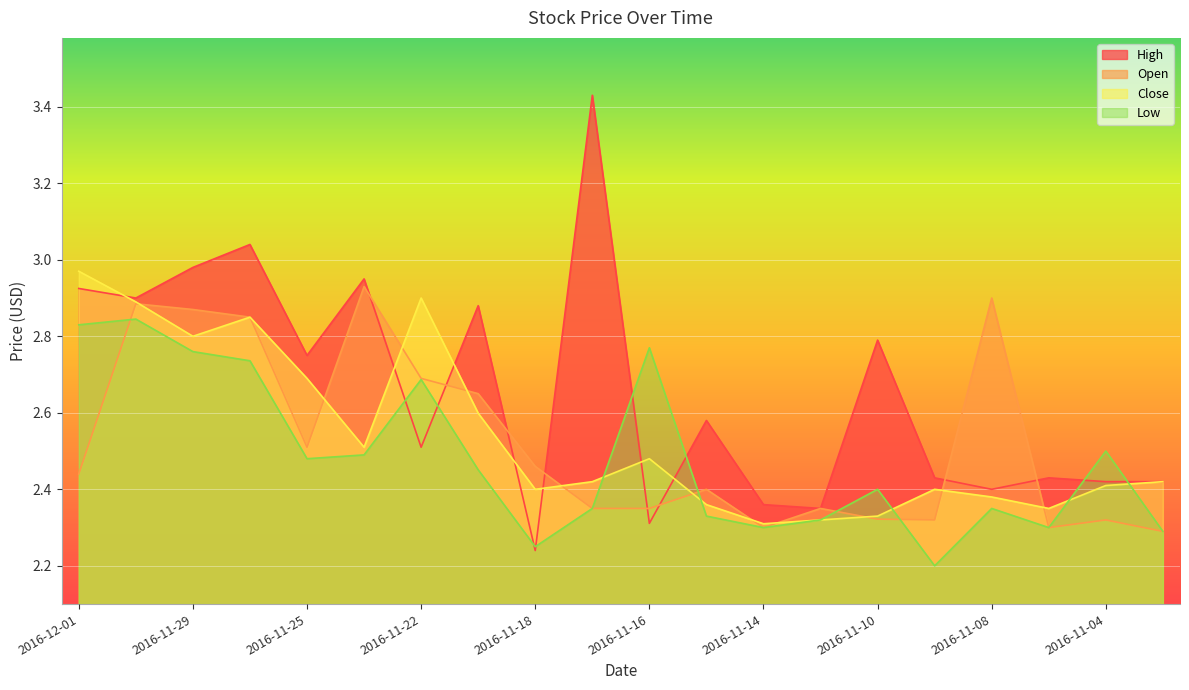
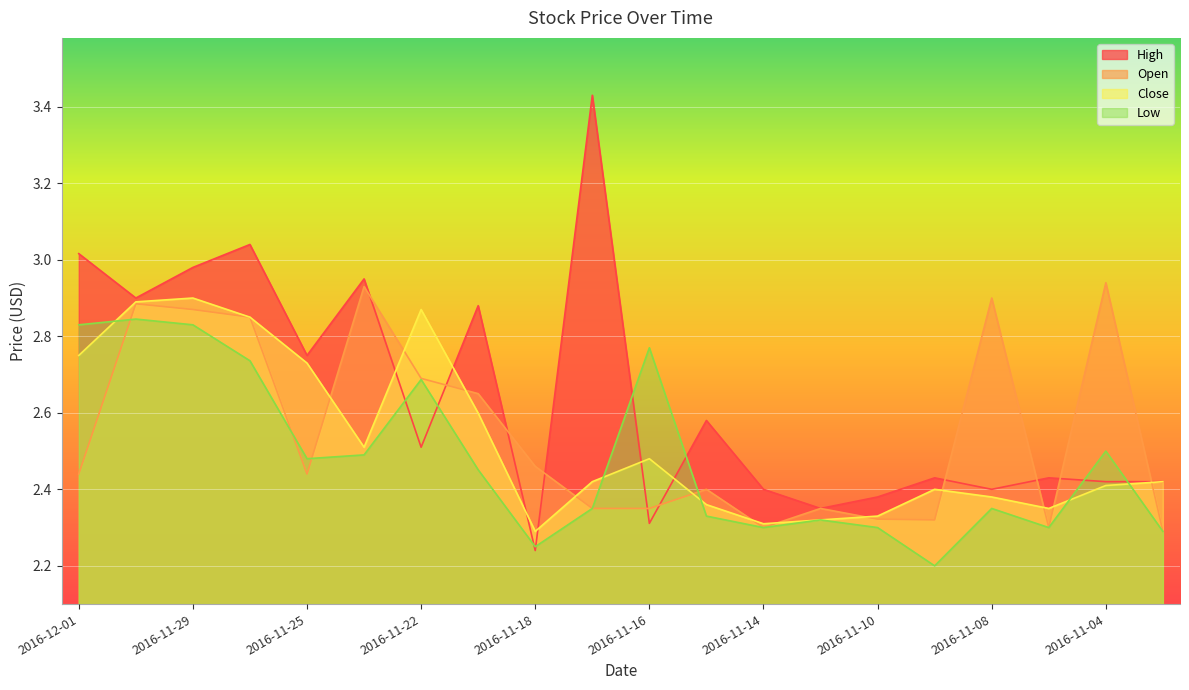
  {
    "High": {
-     "2016-12-01": 2.93,
+     "2016-12-01": 3.02,
      "2016-11-29": 2.98,
      "2016-11-25": 2.75,
      "2016-11-22": 2.51,
      "2016-11-18": 2.24,
      "2016-11-16": 2.31,
-     "2016-11-14": 2.36,
-     "2016-11-10": 2.79,
+     "2016-11-14": 2.40,
+     "2016-11-10": 2.38,
      "2016-11-08": 2.40,
      "2016-11-04": 2.42
    },
    "Open": {
      "2016-12-01": 2.44,
      "2016-11-29": 2.87,
-     "2016-11-25": 2.51,
+     "2016-11-25": 2.44,
      "2016-11-18": 2.46,
      "2016-11-16": 2.35,
      "2016-11-10": 2.32,
      "2016-11-08": 2.90,
-     "2016-11-04": 2.32
+     "2016-11-04": 2.94
    },
    "Close": {
-     "2016-12-01": 2.97,
-     "2016-11-29": 2.8,
-     "2016-11-25": 2.69,
-     "2016-11-22": 2.90,
-     "2016-11-18": 2.40,
+     "2016-12-01": 2.75,
+     "2016-11-29": 2.9,
+     "2016-11-25": 2.73,
+     "2016-11-22": 2.87,
+     "2016-11-18": 2.29,
      "2016-11-16": 2.48,
      "2016-11-14": 2.31,
      "2016-11-10": 2.33,
      "2016-11-08": 2.38,
      "2016-11-04": 2.41
    },
    "Low": {
      "2016-12-01": 2.83,
-     "2016-11-29": 2.76,
+     "2016-11-29": 2.83,
      "2016-11-25": 2.48,
      "2016-11-18": 2.25,
      "2016-11-16": 2.77,
-     "2016-11-10": 2.4,
+     "2016-11-10": 2.3,
      "2016-11-08": 2.35,
      "2016-11-04": 2.50
    }
  }
